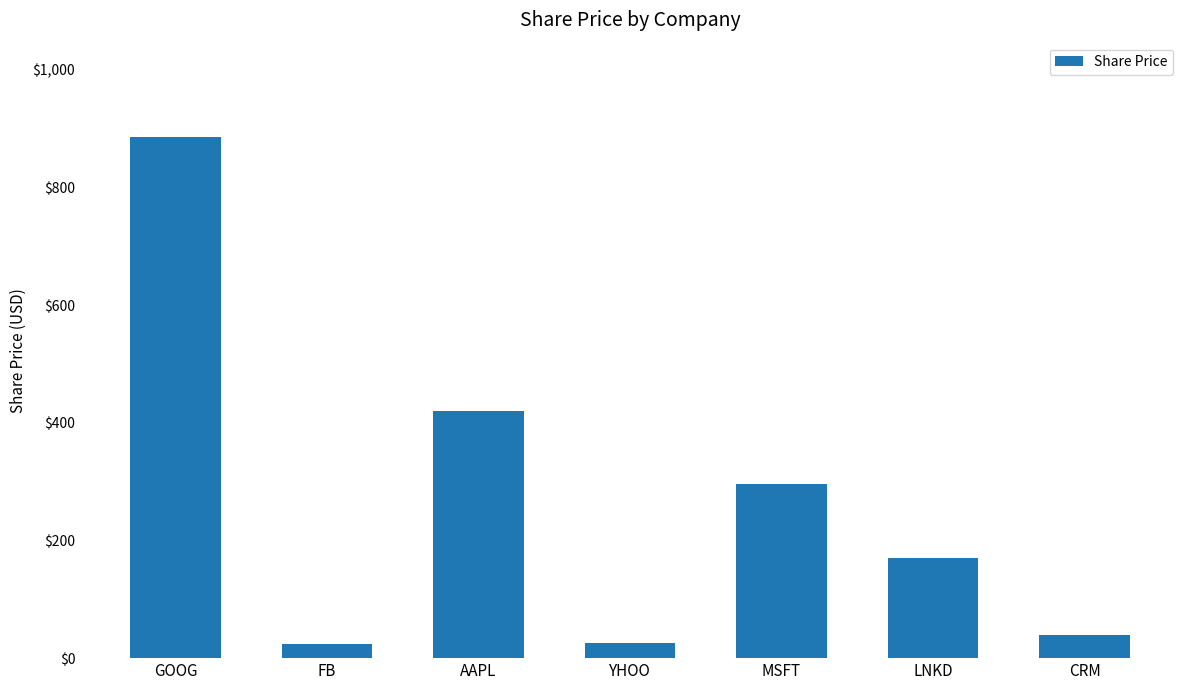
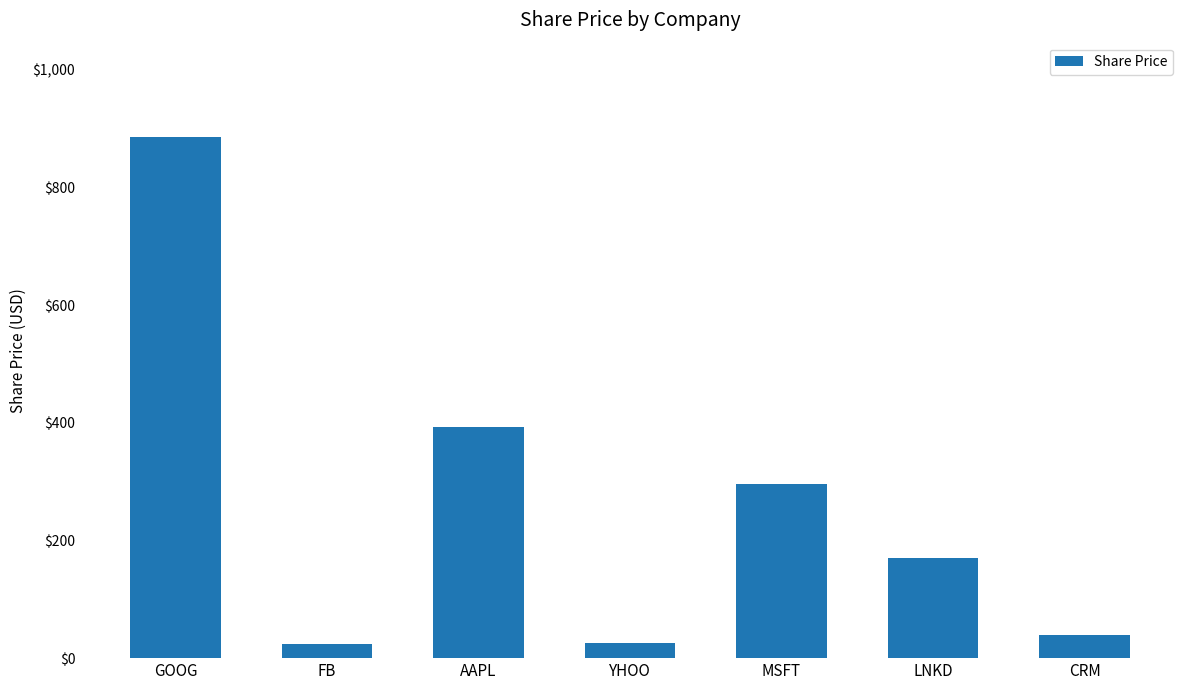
  {
    "GOOG": "$890",
    "FB": "$20",
-   "AAPL": "$420",
+   "AAPL": "$390",
    "YHOO": "$30",
    "MSFT": "$300",
    "LNKD": "$170",
    "CRM": "$40"
  }
